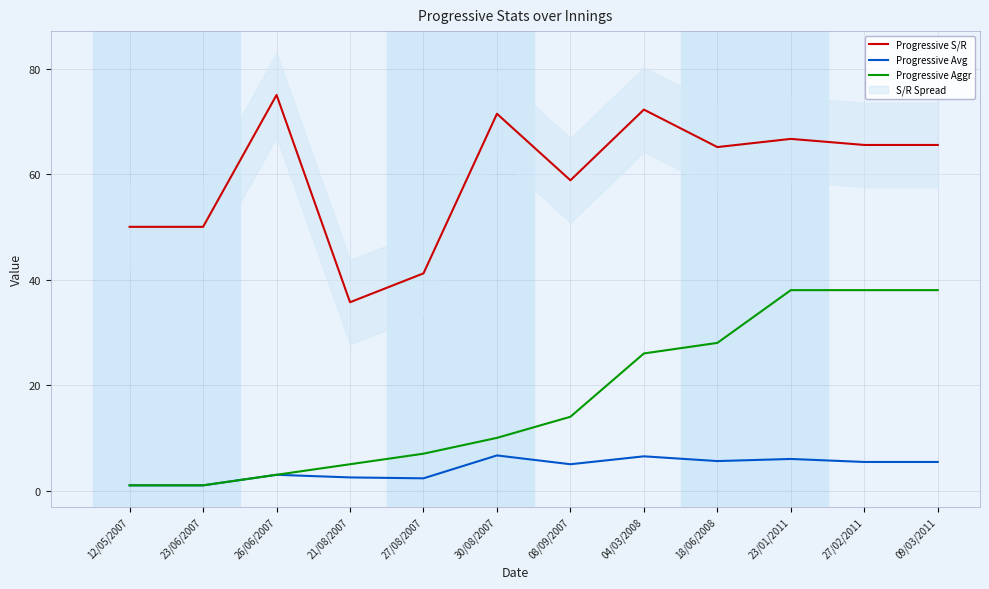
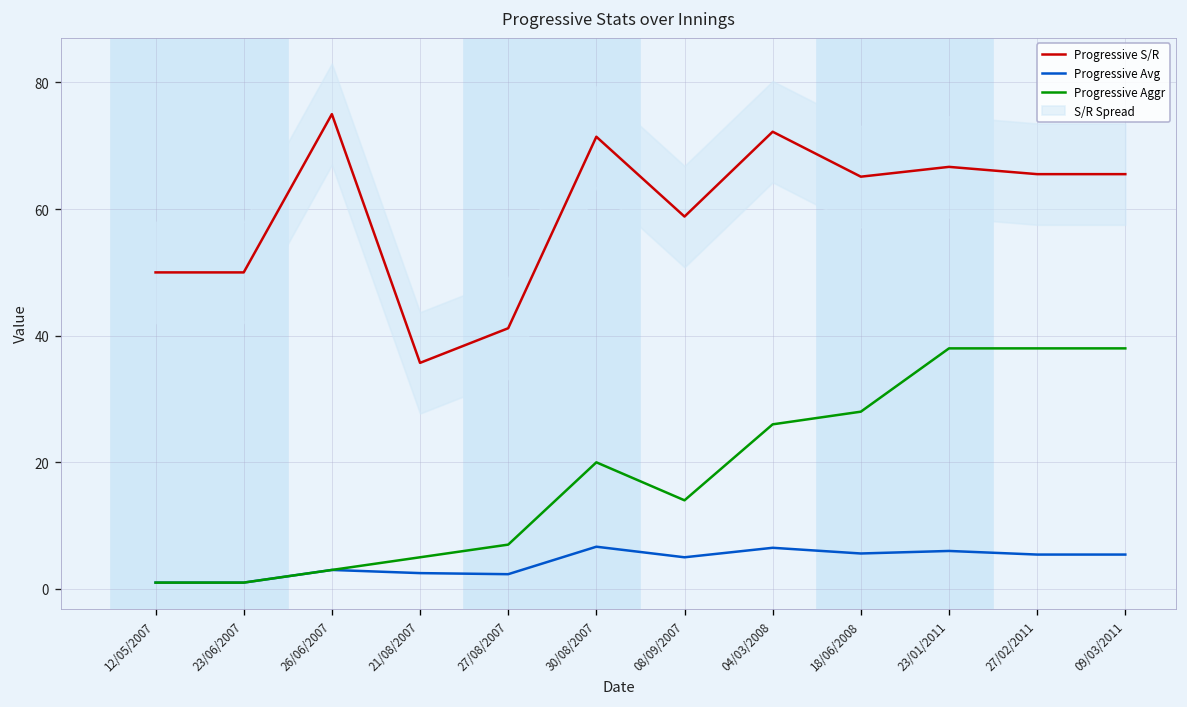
  {
    "Progressive S/R": {
      "12/05/2007": 50,
      "23/06/2007": 50,
      "26/06/2007": 75,
      "21/08/2007": 36,
      "27/08/2007": 41,
      "30/08/2007": 71,
      "08/09/2007": 59,
      "04/03/2008": 72,
      "18/06/2008": 65,
      "23/01/2011": 67,
      "27/02/2011": 66,
      "09/03/2011": 66
    },
    "Progressive Avg": {
      "21/08/2007": 3,
      "27/08/2007": 2,
      "30/08/2007": 7,
      "08/09/2007": 5,
      "04/03/2008": 7,
      "18/06/2008": 6,
      "23/01/2011": 6,
      "27/02/2011": 5,
      "09/03/2011": 5
    },
    "Progressive Aggr": {
      "21/08/2007": 5,
      "27/08/2007": 7,
-     "30/08/2007": 10,
+     "30/08/2007": 20,
      "08/09/2007": 14,
      "04/03/2008": 26,
      "18/06/2008": 28,
      "23/01/2011": 38,
      "27/02/2011": 38,
      "09/03/2011": 38
    }
  }
